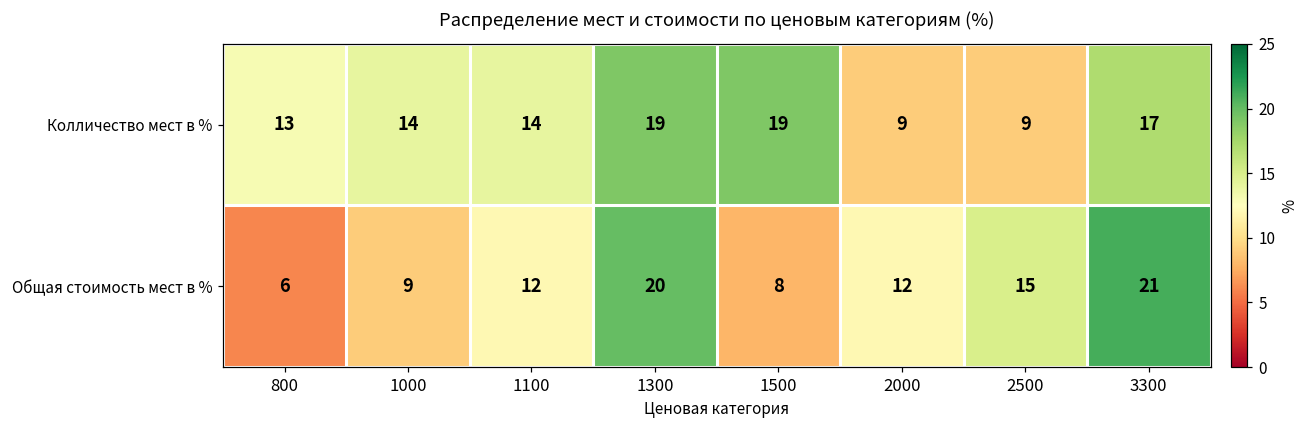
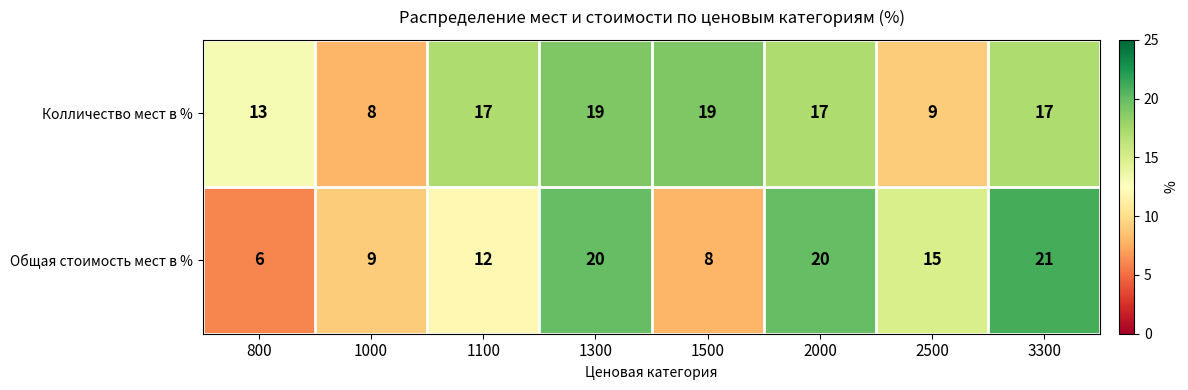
  {
    "Колличество мест в %": {
      "800": 13,
-     "1000": 14,
-     "1100": 14,
+     "1000": 8,
+     "1100": 17,
      "1300": 19,
      "1500": 19,
-     "2000": 9,
+     "2000": 17,
      "2500": 9,
      "3300": 17
    },
    "Общая стоимость мест в %": {
      "800": 6,
      "1000": 9,
      "1100": 12,
      "1300": 20,
      "1500": 8,
-     "2000": 12,
+     "2000": 20,
      "2500": 15,
      "3300": 21
    }
  }
